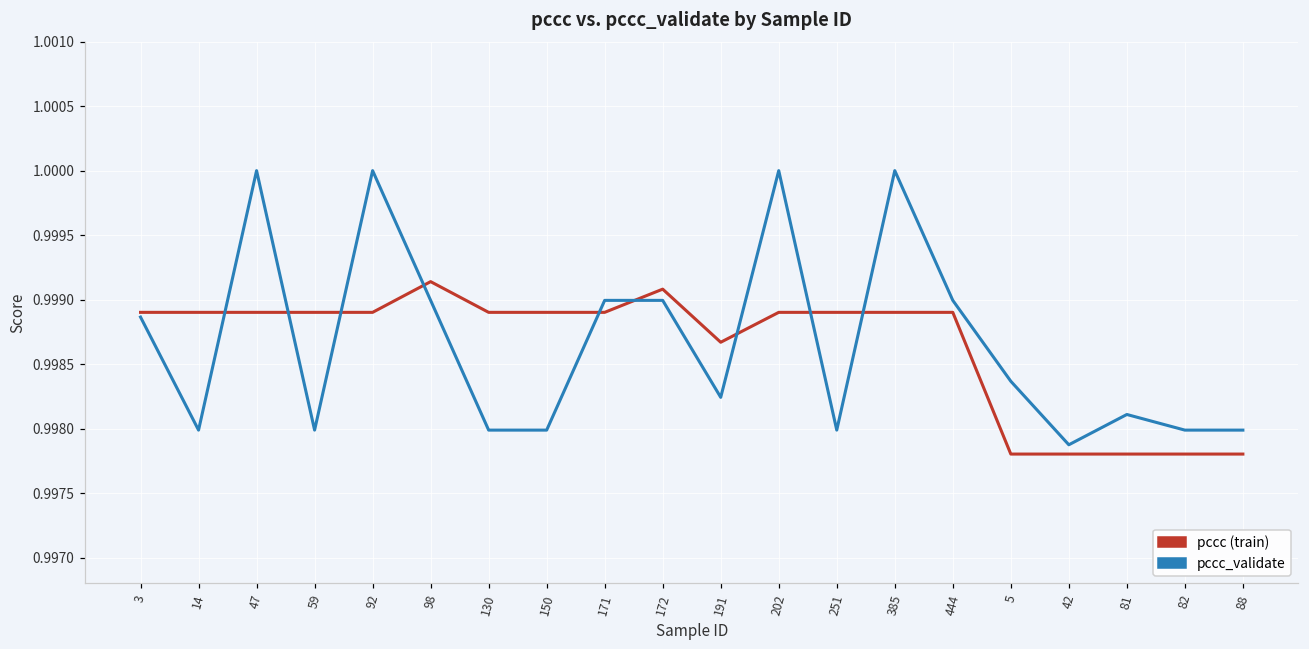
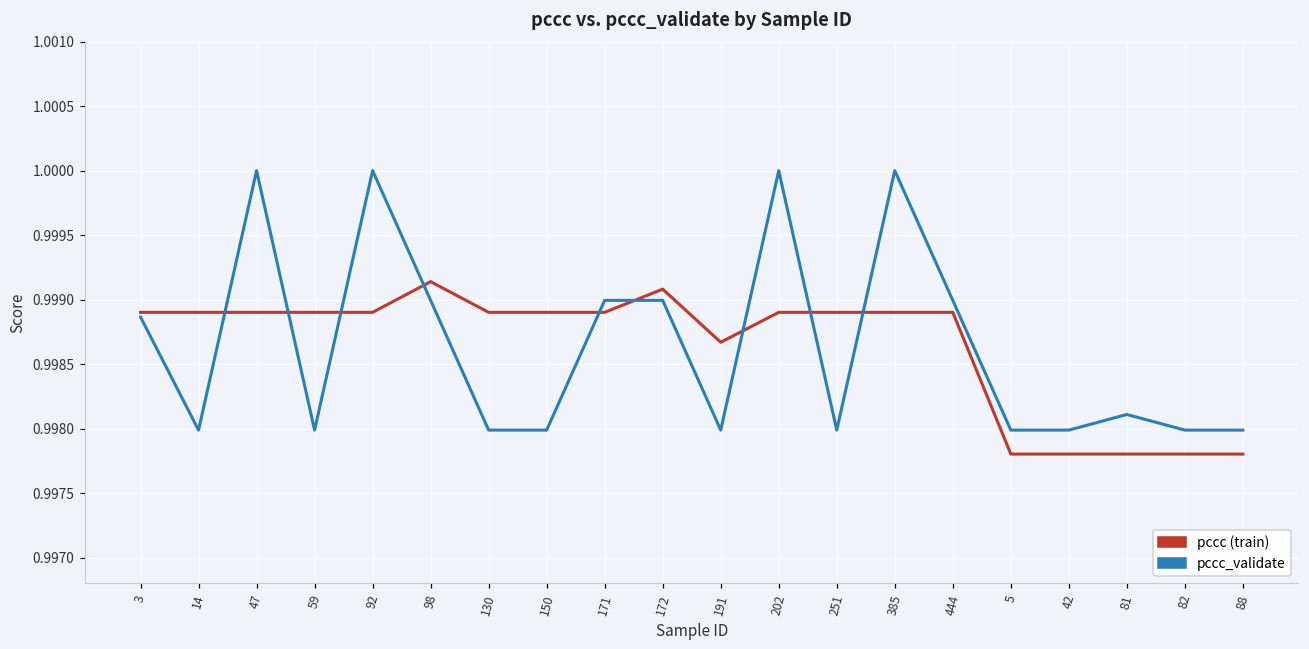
  {
    "pccc (train)": {
      "3": 0.99890,
      "14": 0.99890,
      "47": 0.99890,
      "59": 0.99890,
      "92": 0.99890,
      "98": 0.99914,
      "130": 0.99890,
      "150": 0.99890,
      "171": 0.99890,
      "172": 0.99908,
      "191": 0.99867,
      "202": 0.99890,
      "251": 0.99890,
      "385": 0.99890,
      "444": 0.99890,
      "5": 0.99780,
      "42": 0.99780,
      "81": 0.99780,
      "82": 0.99780,
      "88": 0.99780
    },
    "pccc_validate": {
      "3": 0.99886,
      "14": 0.99799,
      "47": 1.00000,
      "59": 0.99799,
      "92": 1.00000,
      "98": 0.99899,
      "130": 0.99799,
      "150": 0.99799,
      "171": 0.99899,
      "172": 0.99899,
-     "191": 0.99824,
+     "191": 0.99799,
      "202": 1.00000,
      "251": 0.99799,
      "385": 1.00000,
      "444": 0.99899,
-     "5": 0.99837,
-     "42": 0.99787,
+     "5": 0.99799,
+     "42": 0.99799,
      "81": 0.99811,
      "82": 0.99799,
      "88": 0.99799
    }
  }
